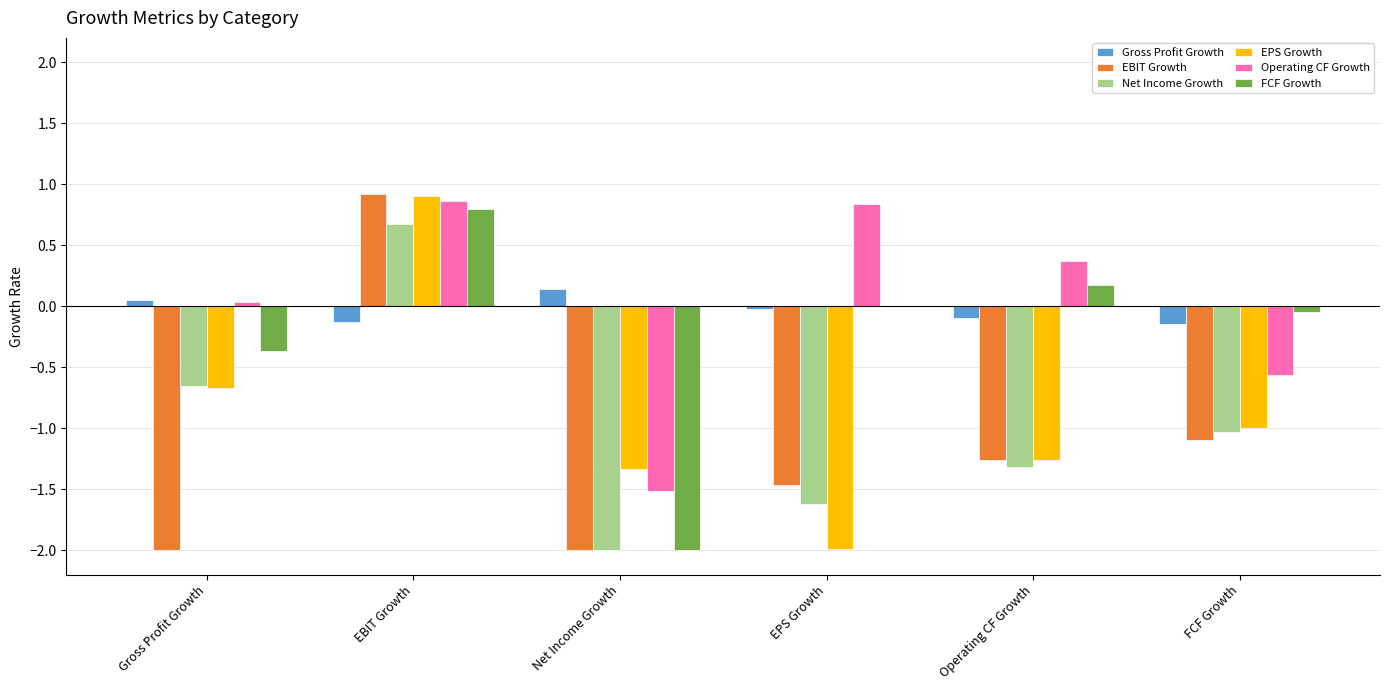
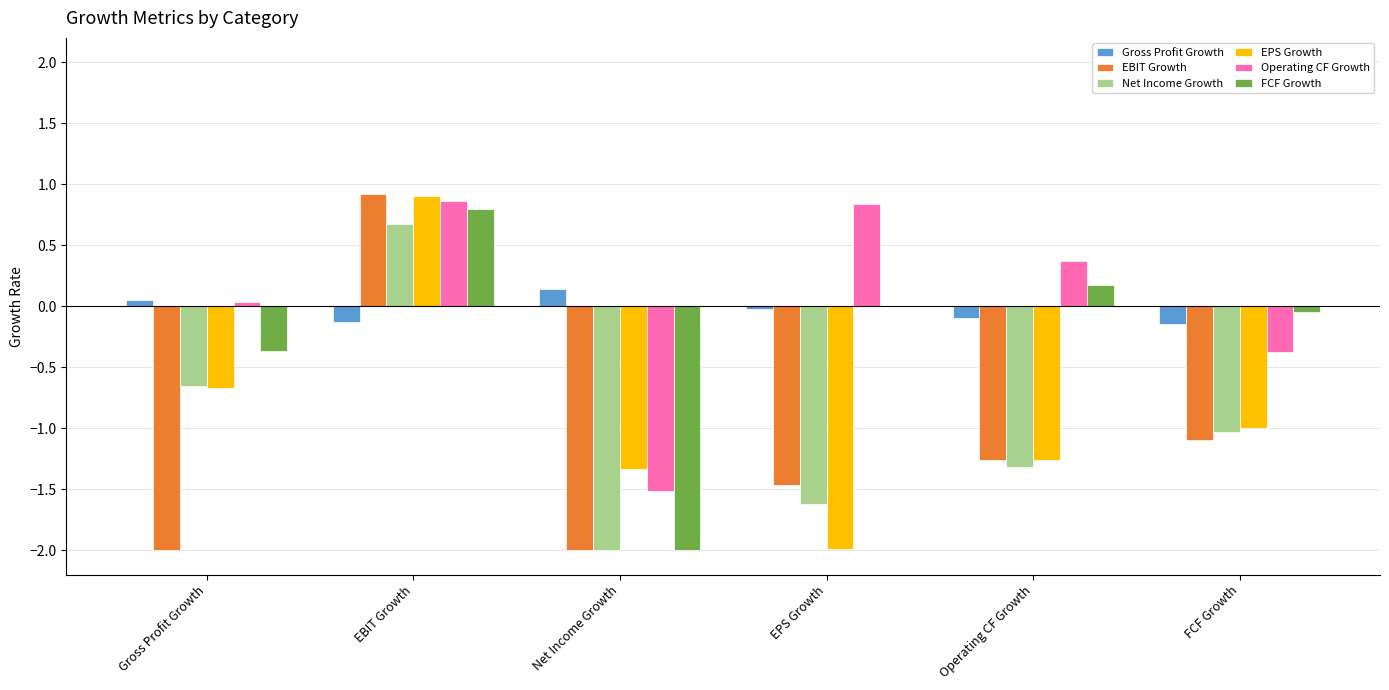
  {
    "Gross Profit Growth": {
      "Gross Profit Growth": 0.05,
      "EBIT Growth": -0.13,
      "Net Income Growth": 0.14,
      "EPS Growth": -0.02,
      "Operating CF Growth": -0.09,
      "FCF Growth": -0.14
    },
    "EBIT Growth": {
      "Gross Profit Growth": -2.00,
      "EBIT Growth": 0.92,
      "Net Income Growth": -2.00,
      "EPS Growth": -1.46,
      "Operating CF Growth": -1.26,
      "FCF Growth": -1.09
    },
    "Net Income Growth": {
      "Gross Profit Growth": -0.66,
      "EBIT Growth": 0.67,
      "Net Income Growth": -2.00,
      "EPS Growth": -1.62,
      "Operating CF Growth": -1.32,
      "FCF Growth": -1.03
    },
    "EPS Growth": {
      "Gross Profit Growth": -0.67,
      "EBIT Growth": 0.90,
      "Net Income Growth": -1.33,
      "EPS Growth": -1.99,
      "Operating CF Growth": -1.26,
      "FCF Growth": -1.00
    },
    "Operating CF Growth": {
      "Gross Profit Growth": 0.04,
      "EBIT Growth": 0.86,
      "Net Income Growth": -1.51,
      "EPS Growth": 0.84,
      "Operating CF Growth": 0.37,
-     "FCF Growth": -0.56
+     "FCF Growth": -0.37
    },
    "FCF Growth": {
      "Gross Profit Growth": -0.37,
      "EBIT Growth": 0.80,
      "Net Income Growth": -2.00,
      "Operating CF Growth": 0.17,
      "FCF Growth": -0.04
    }
  }
